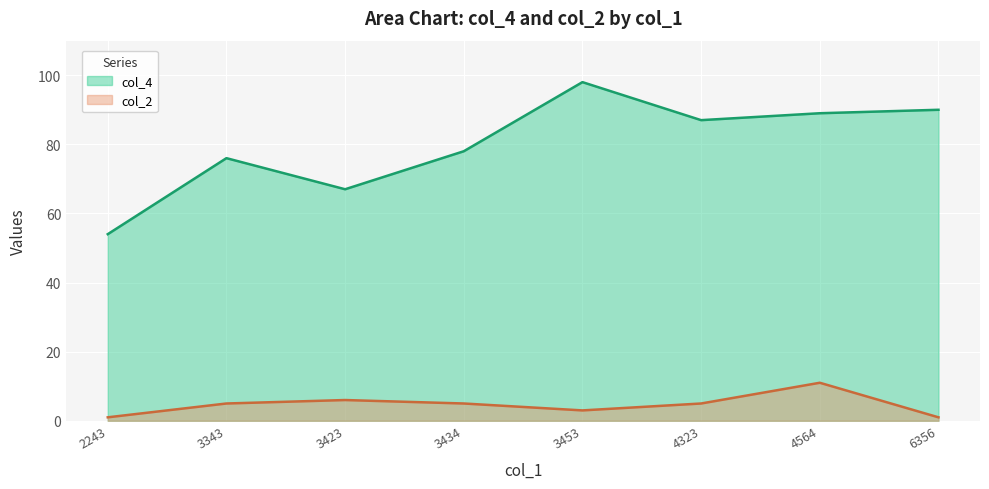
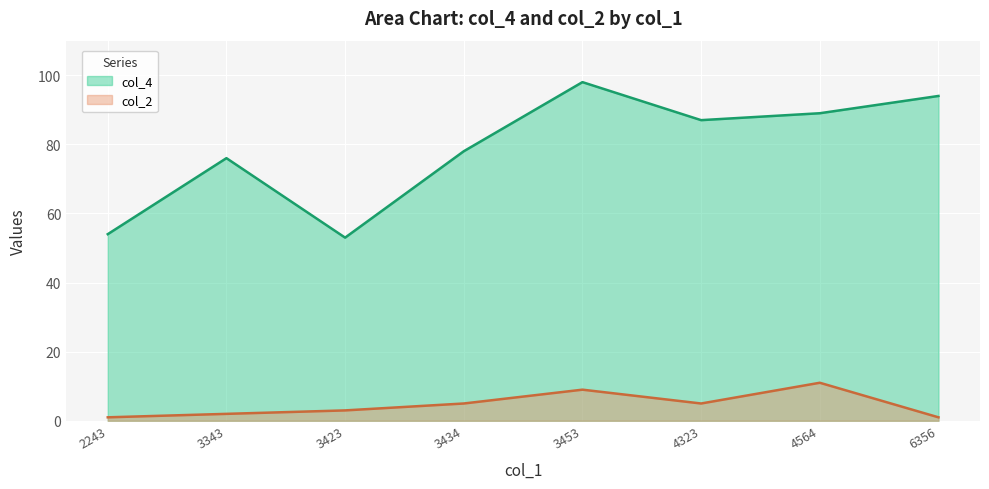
  {
    "col_4": {
      "2243": 54,
      "3343": 76,
-     "3423": 67,
+     "3423": 53,
      "3434": 78,
      "3453": 98,
      "4323": 87,
      "4564": 89,
-     "6356": 90
+     "6356": 94
    },
    "col_2": {
      "2243": 1,
-     "3343": 5,
-     "3423": 6,
+     "3343": 2,
+     "3423": 3,
      "3434": 5,
-     "3453": 3,
+     "3453": 9,
      "4323": 5,
      "4564": 11,
      "6356": 1
    }
  }
